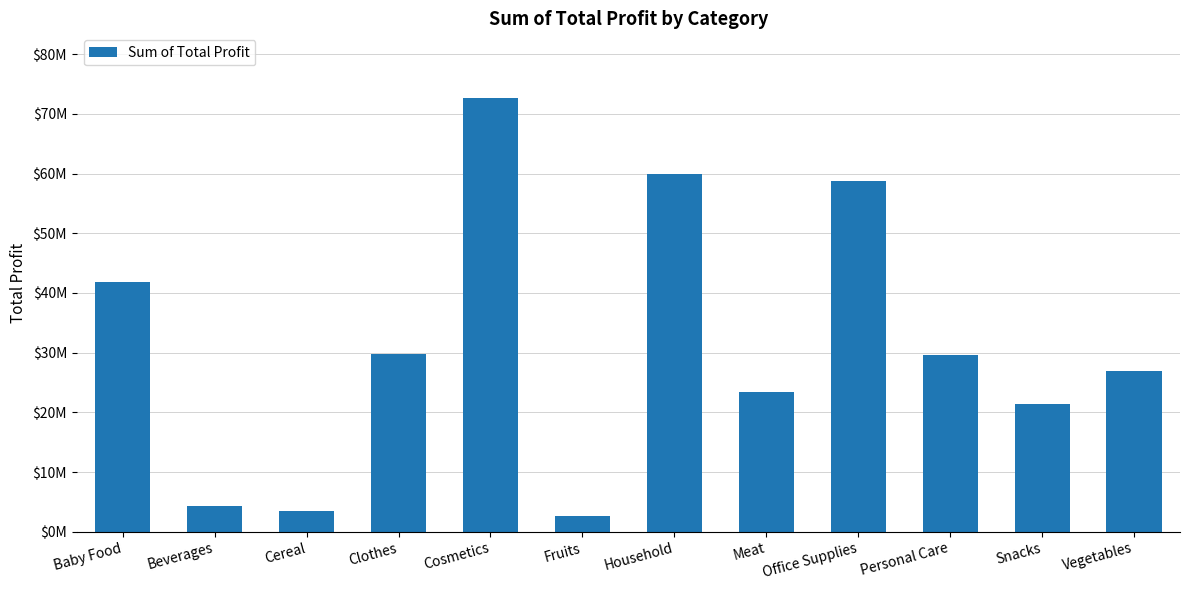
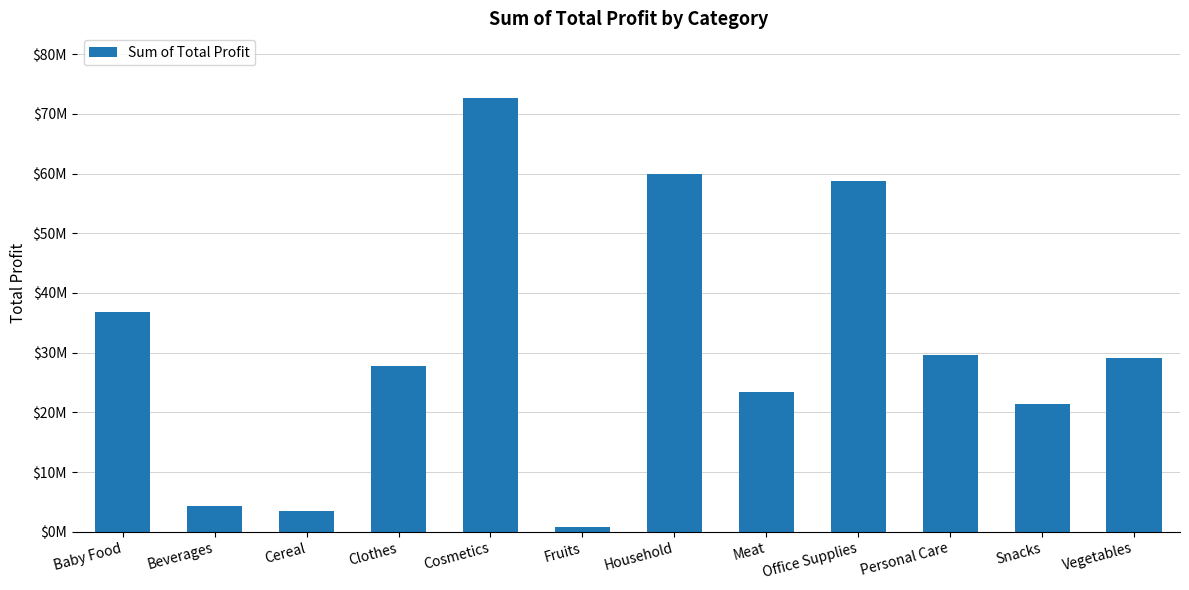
  {
-   "Baby Food": "$42000000",
+   "Baby Food": "$37000000",
    "Beverages": "$4000000",
    "Cereal": "$3000000",
-   "Clothes": "$30000000",
+   "Clothes": "$28000000",
    "Cosmetics": "$73000000",
-   "Fruits": "$3000000",
+   "Fruits": "$1000000",
    "Household": "$60000000",
    "Meat": "$23000000",
    "Office Supplies": "$59000000",
    "Personal Care": "$30000000",
    "Snacks": "$21000000",
-   "Vegetables": "$27000000"
+   "Vegetables": "$29000000"
  }
